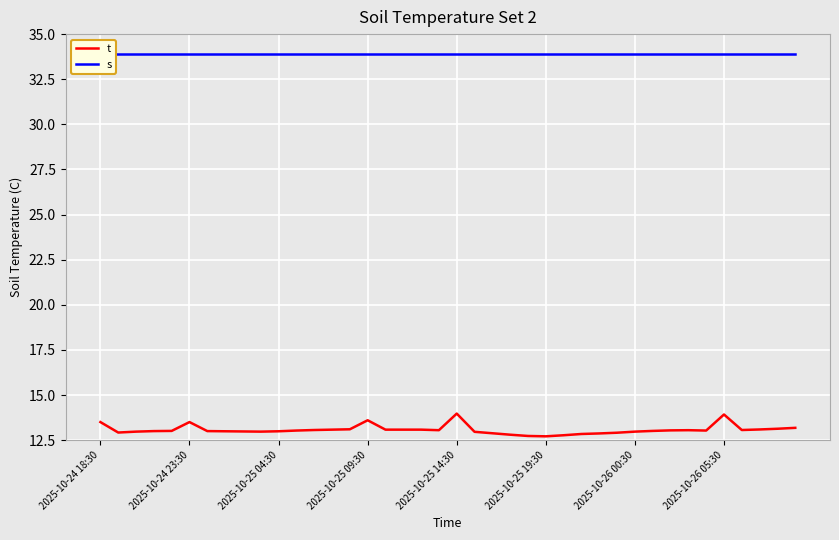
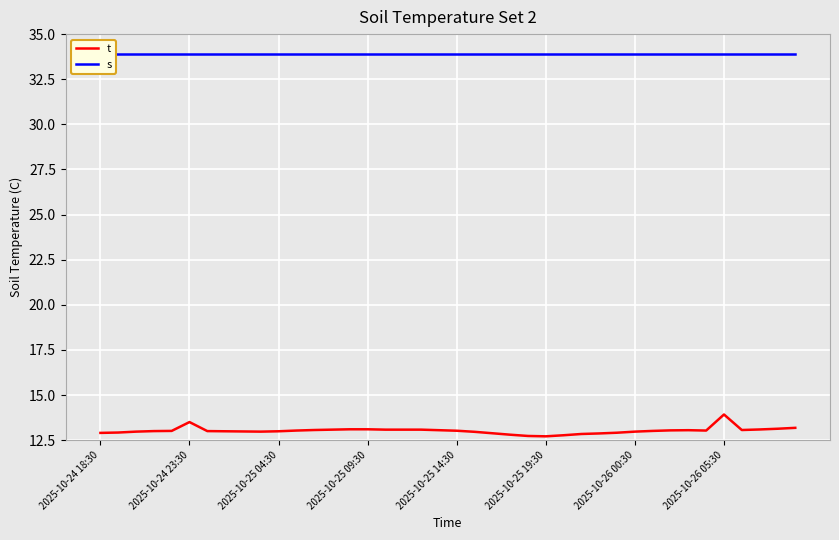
  {
    "t": {
-     "2025-10-24 18:30": 13.5,
+     "2025-10-24 18:30": 12.9,
      "2025-10-24 23:30": 13.5,
      "2025-10-25 04:30": 13.0,
-     "2025-10-25 09:30": 13.6,
-     "2025-10-25 14:30": 14.0,
+     "2025-10-25 09:30": 13.1,
+     "2025-10-25 14:30": 13.0,
      "2025-10-25 19:30": 12.7,
      "2025-10-26 00:30": 13.0,
      "2025-10-26 05:30": 13.9
    },
    "s": {
      "2025-10-24 23:30": 33.9,
      "2025-10-25 04:30": 33.9,
      "2025-10-25 09:30": 33.9,
      "2025-10-25 14:30": 33.9,
      "2025-10-25 19:30": 33.9,
      "2025-10-26 00:30": 33.9,
      "2025-10-26 05:30": 33.9
    }
  }
